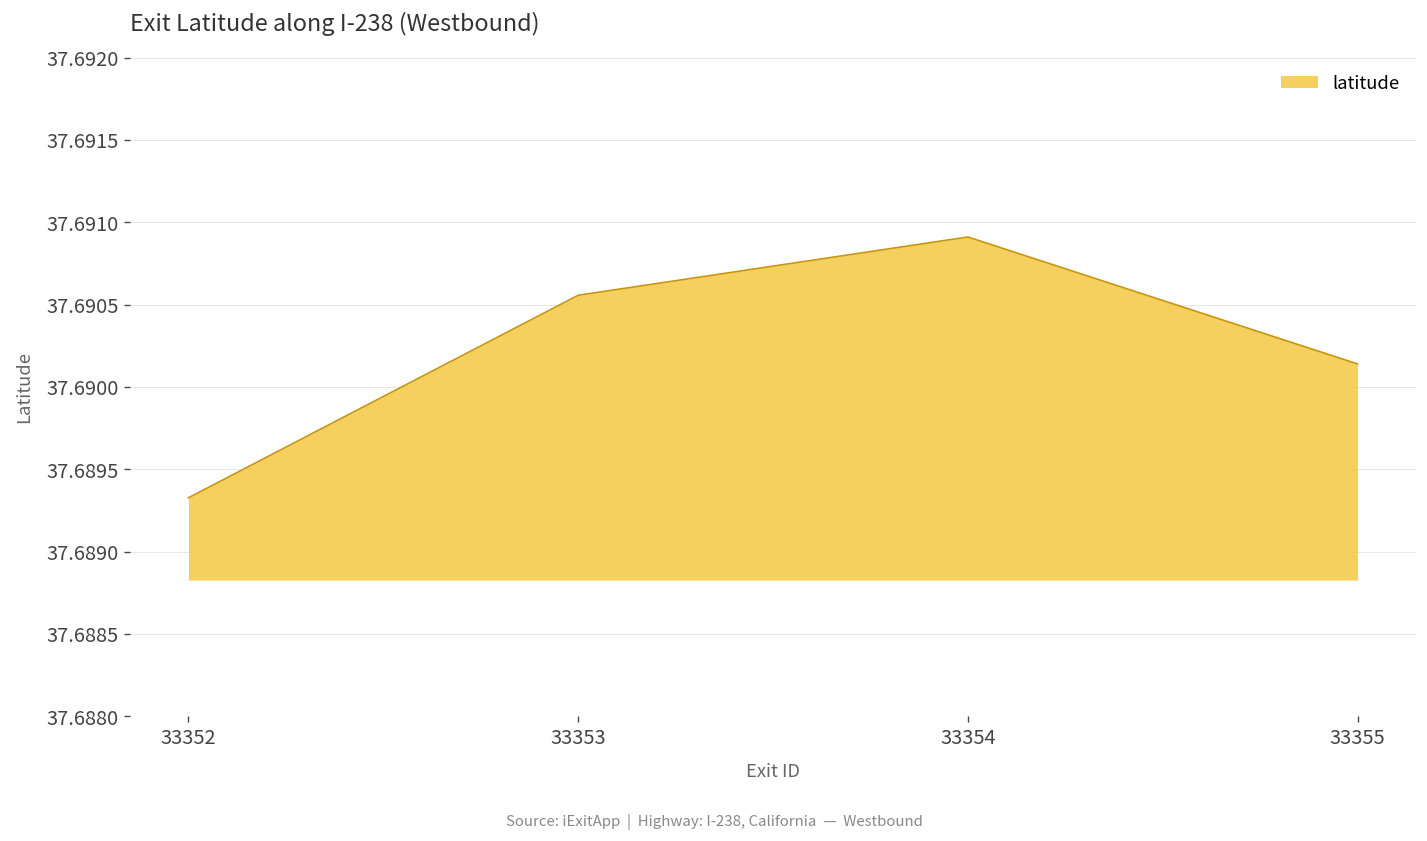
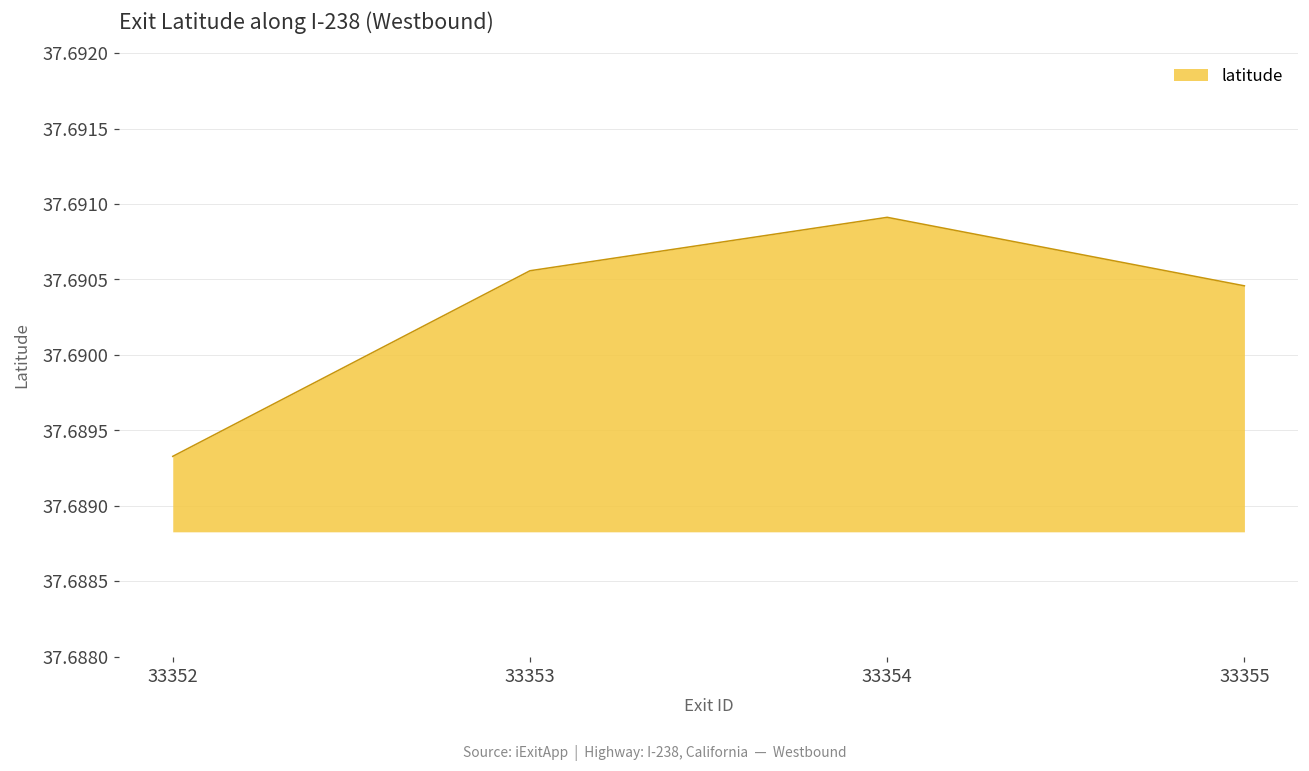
  {
    "33352": 37.68933,
    "33353": 37.69056,
    "33354": 37.69091,
-   "33355": 37.69014
+   "33355": 37.69046
  }
